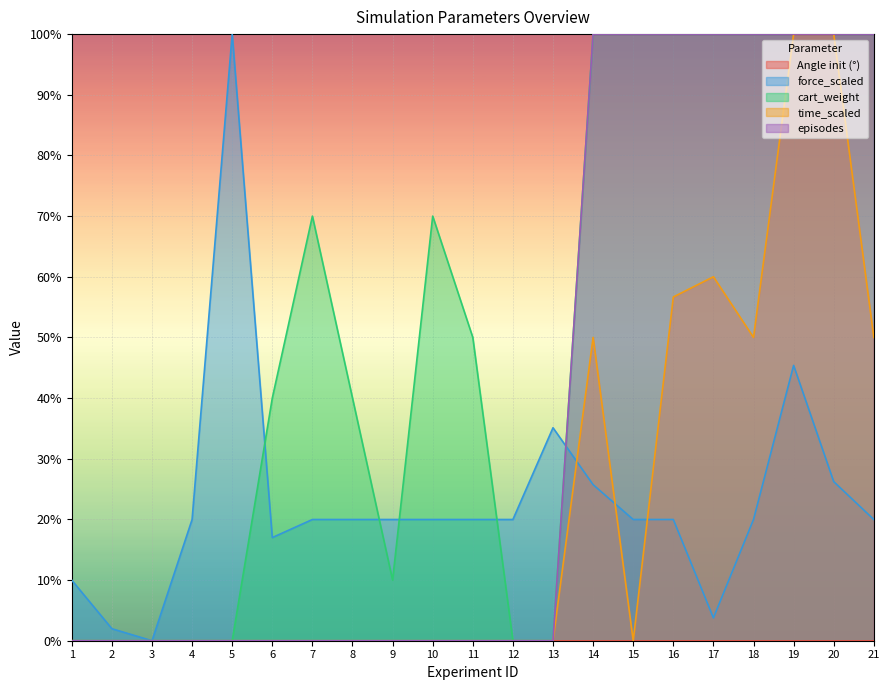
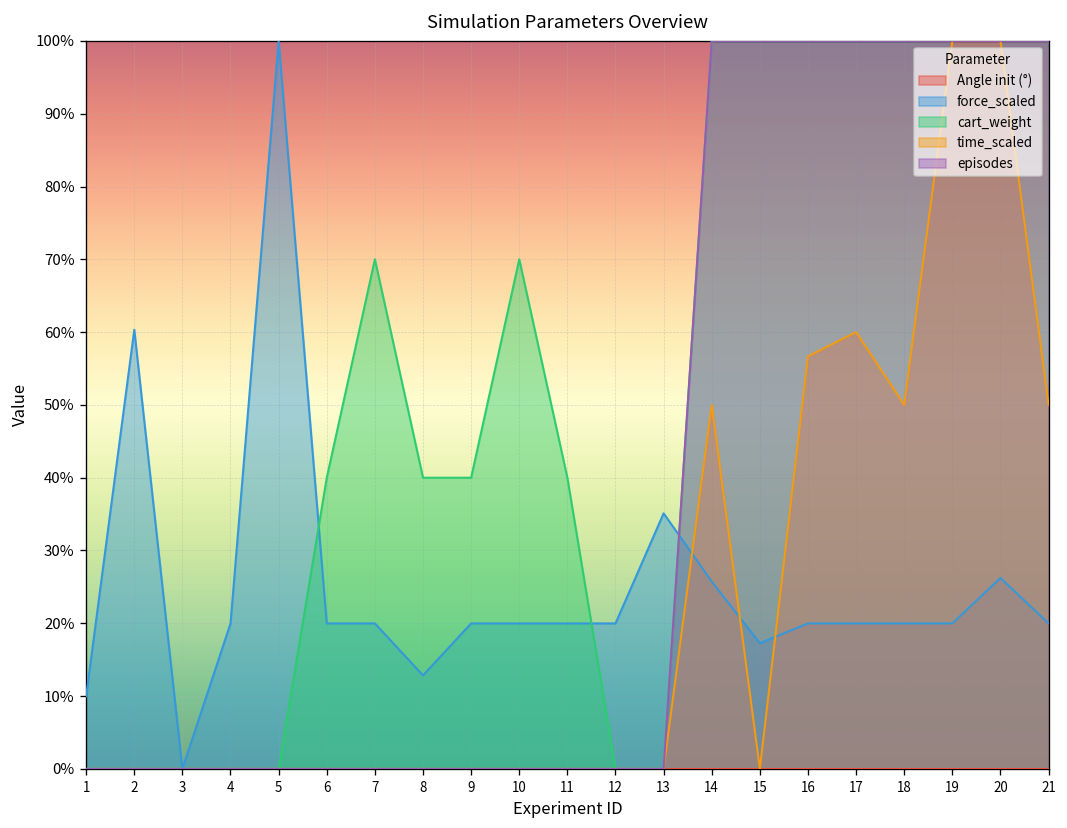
  {
    "Angle init (°)": {
      "14": "0%",
      "16": "0%",
      "17": "0%",
      "18": "0%",
      "19": "0%",
      "20": "0%",
      "21": "0%"
    },
    "force_scaled": {
      "1": "10%",
-     "2": "2%",
+     "2": "60%",
      "4": "20%",
      "5": "100%",
-     "6": "17%",
+     "6": "20%",
      "7": "20%",
-     "8": "20%",
+     "8": "13%",
      "9": "20%",
      "10": "20%",
      "11": "20%",
      "12": "20%",
      "13": "35%",
      "14": "26%",
-     "15": "20%",
+     "15": "17%",
      "16": "20%",
-     "17": "4%",
+     "17": "20%",
      "18": "20%",
-     "19": "45%",
+     "19": "20%",
      "20": "26%",
      "21": "20%"
    },
    "cart_weight": {
      "6": "40%",
      "7": "70%",
      "8": "40%",
-     "9": "10%",
+     "9": "40%",
      "10": "70%",
-     "11": "50%"
+     "11": "40%"
    },
    "time_scaled": {
      "14": "50%",
      "16": "57%",
      "17": "60%",
      "18": "50%",
      "21": "50%"
    }
  }
